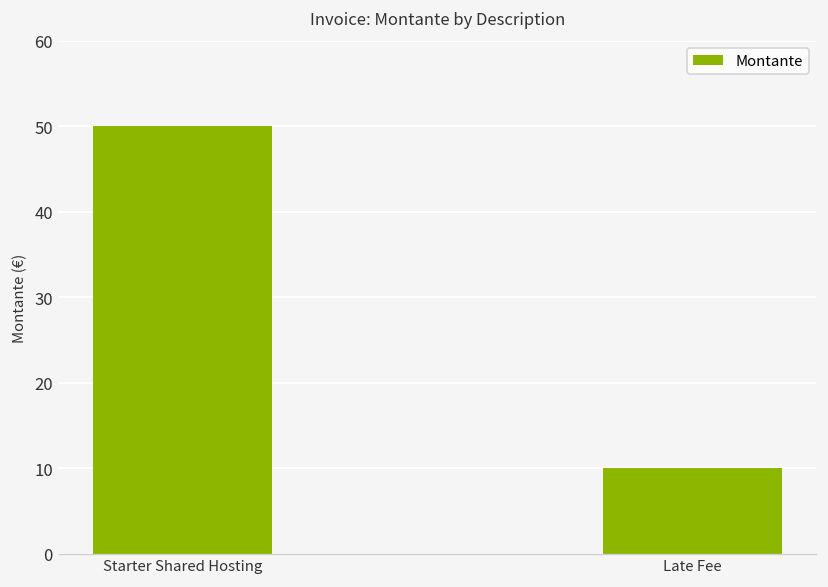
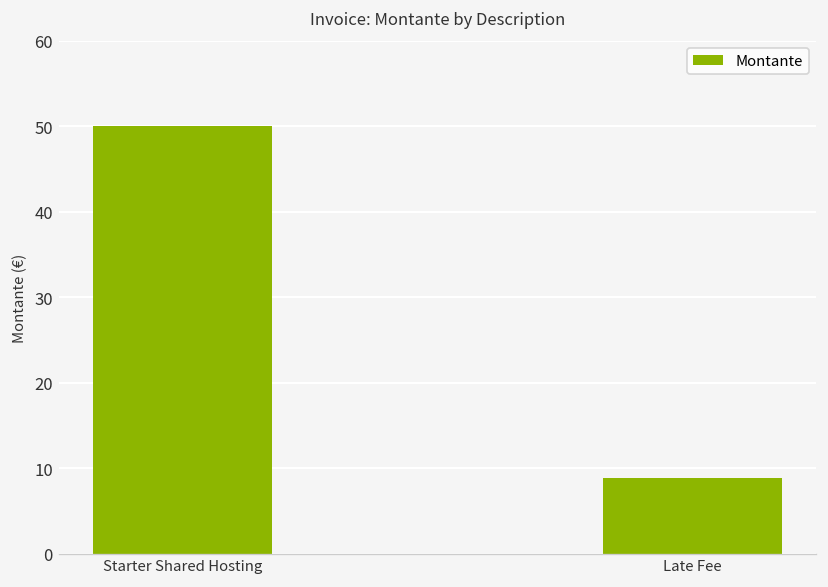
  {
    "Starter Shared Hosting": 50,
-   "Late Fee": 10
+   "Late Fee": 9
  }
